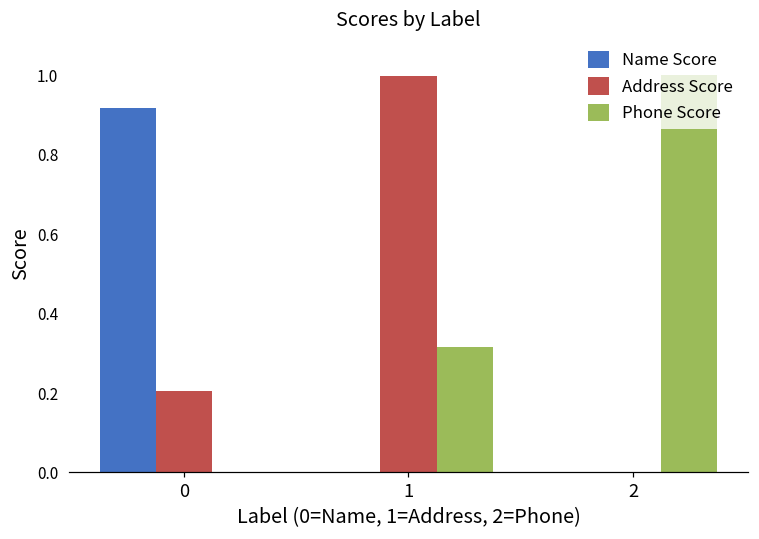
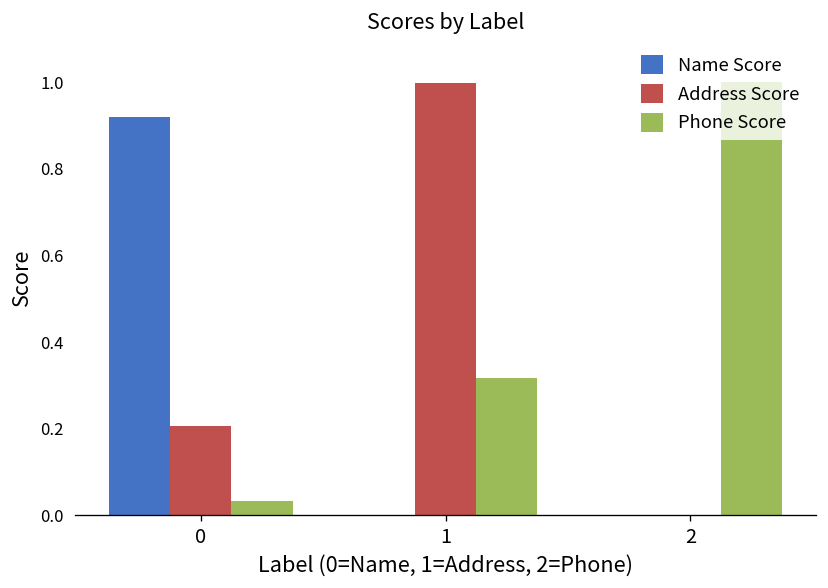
  {
    "Name Score": {
      "0": 0.92
    },
    "Address Score": {
      "0": 0.21,
      "1": 1.00
    },
    "Phone Score": {
-     "0": 0.00,
+     "0": 0.03,
      "1": 0.32
    }
  }
